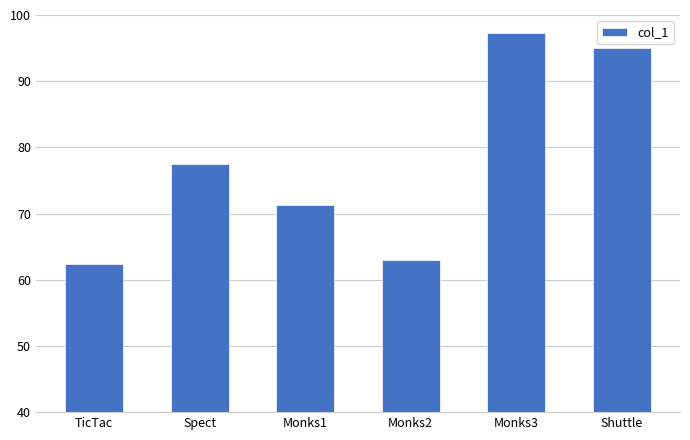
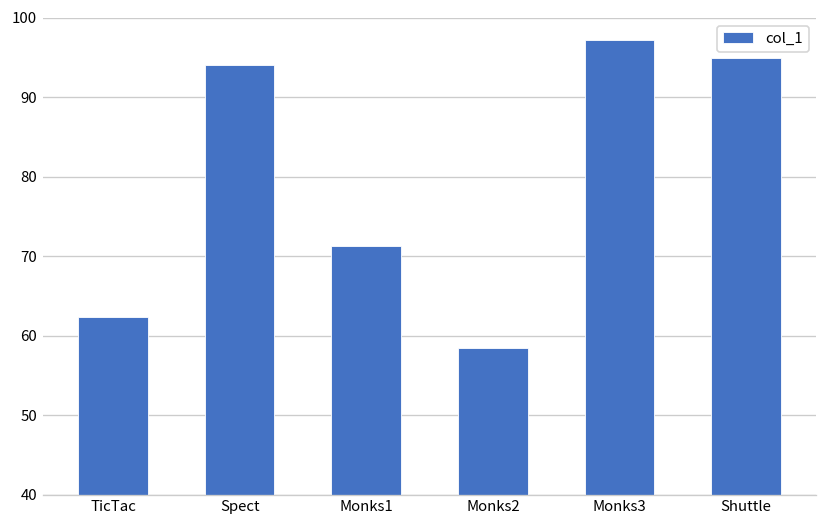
  {
    "TicTac": 62,
-   "Spect": 78,
+   "Spect": 94,
    "Monks1": 71,
-   "Monks2": 63,
+   "Monks2": 58,
    "Monks3": 97,
    "Shuttle": 95
  }
